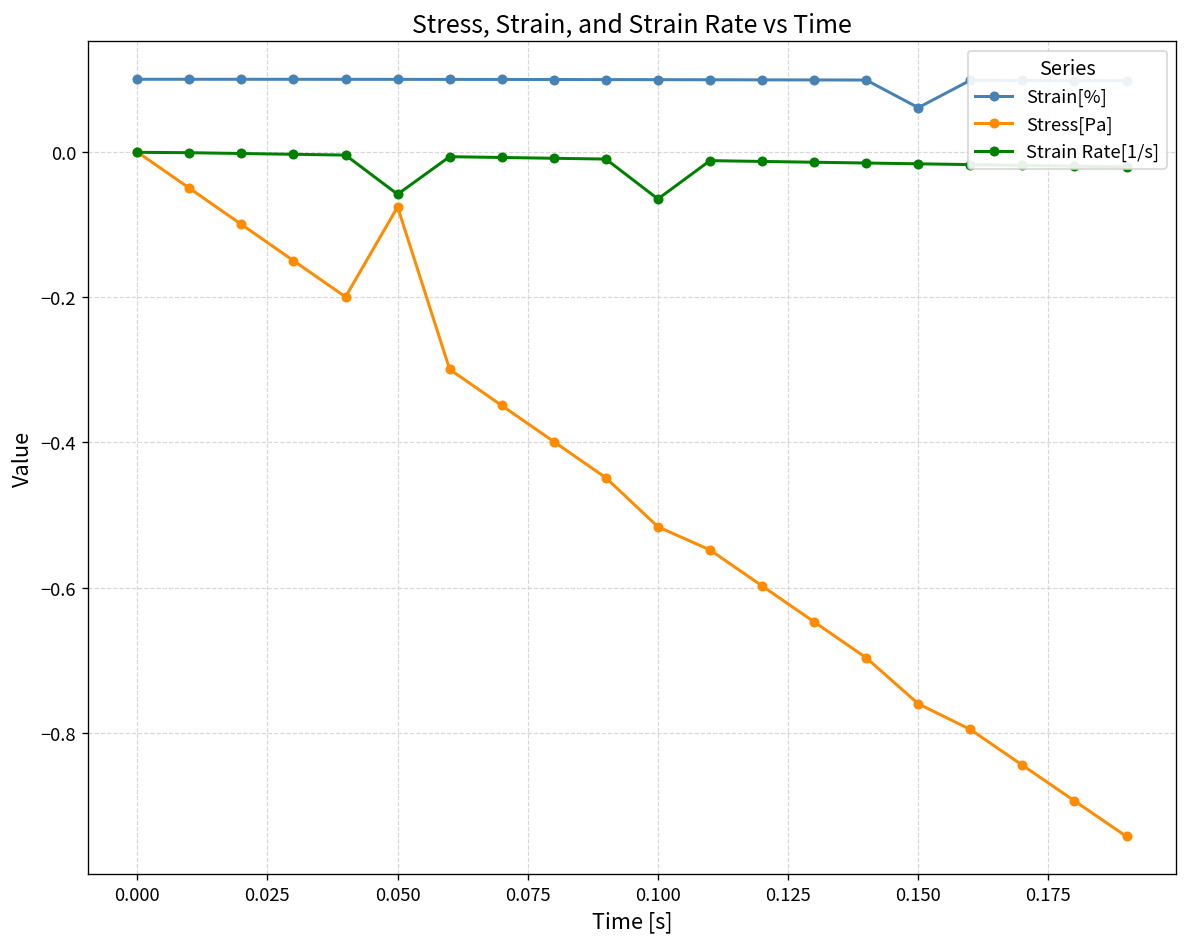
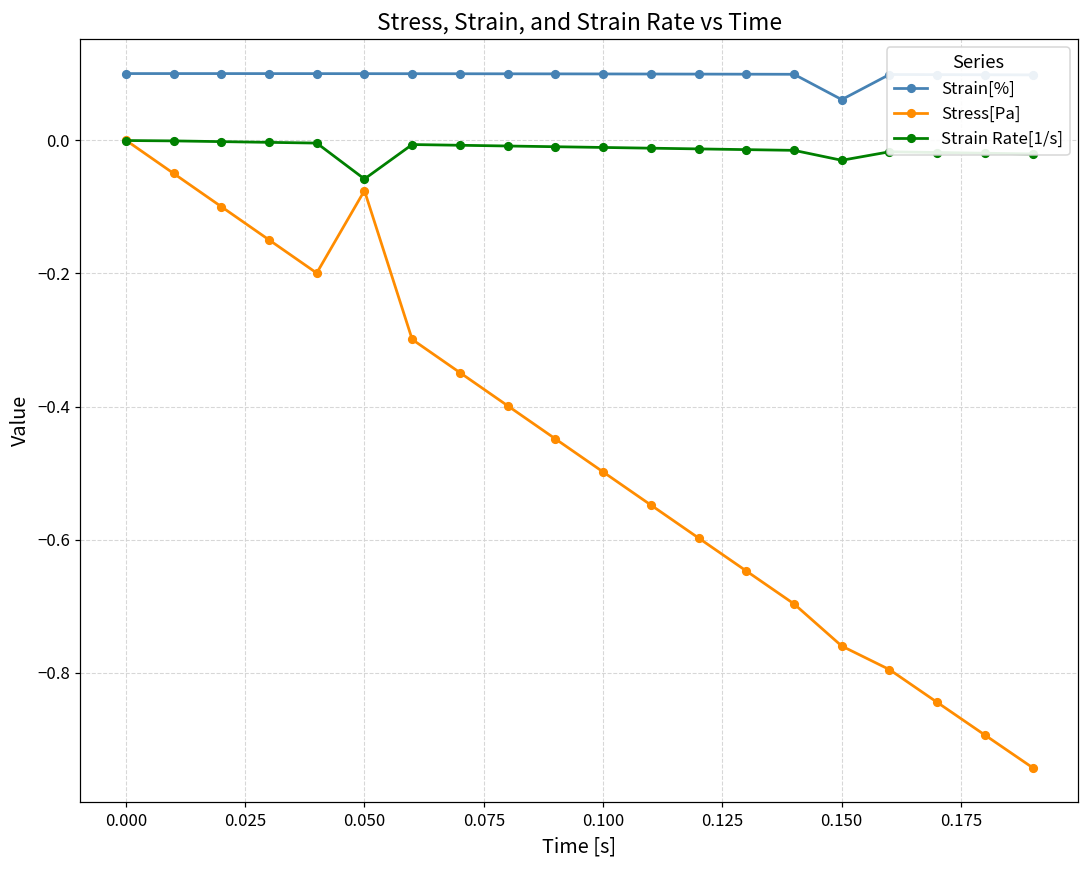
  {
    "Strain[%]": {
      "0.000": 0.10,
      "0.050": 0.10,
      "0.100": 0.10,
      "0.150": 0.06
    },
    "Stress[Pa]": {
      "0.050": -0.08,
-     "0.100": -0.52,
+     "0.100": -0.50,
      "0.150": -0.76
    },
    "Strain Rate[1/s]": {
      "0.050": -0.06,
-     "0.100": -0.06,
-     "0.150": -0.02
+     "0.100": -0.01,
+     "0.150": -0.03
    }
  }
